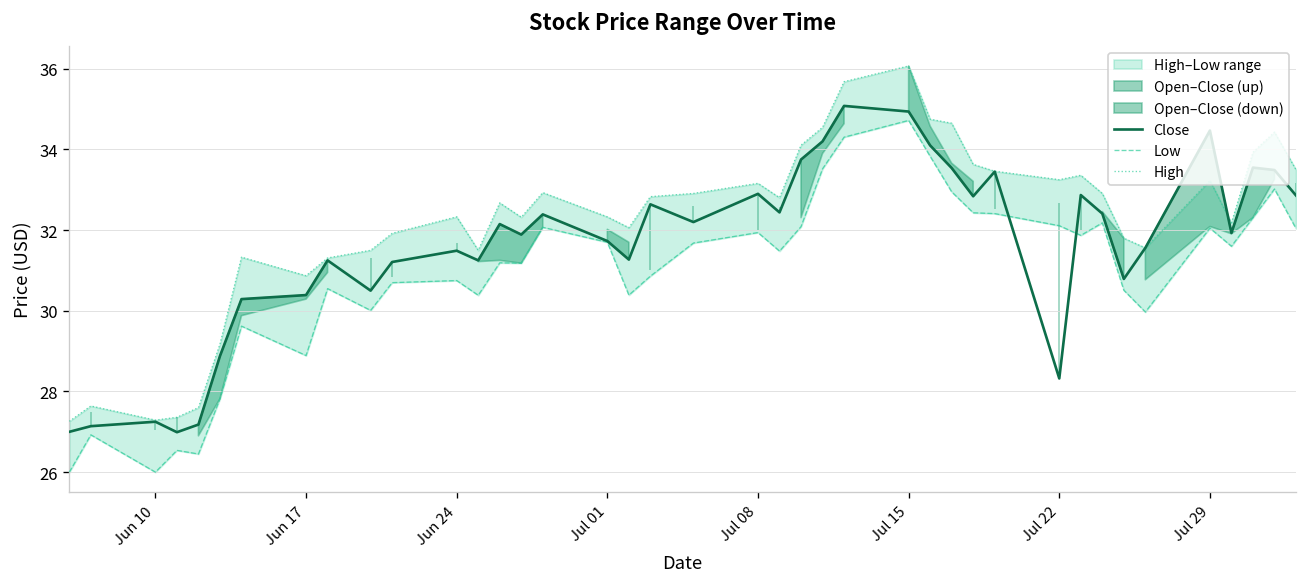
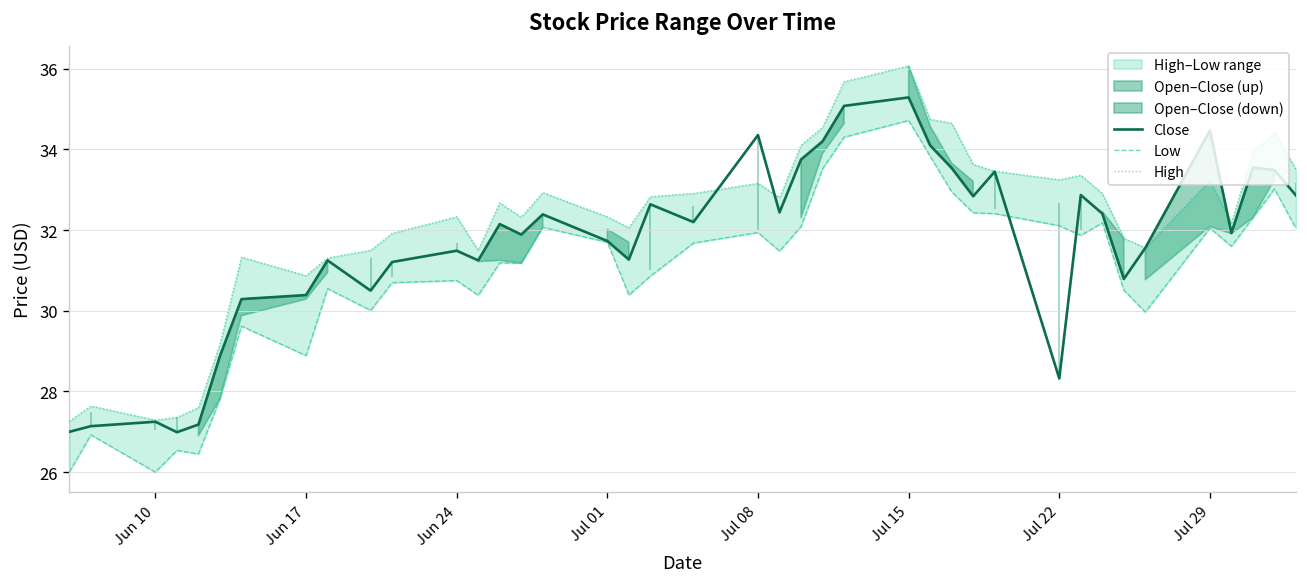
  {
    "Close": {
      "Jun 17": 30.4,
      "Jun 24": 31.5,
-     "Jul 08": 32.9,
-     "Jul 15": 34.9,
+     "Jul 08": 34.4,
+     "Jul 15": 35.3,
      "Jul 22": 28.3
    }
  }
